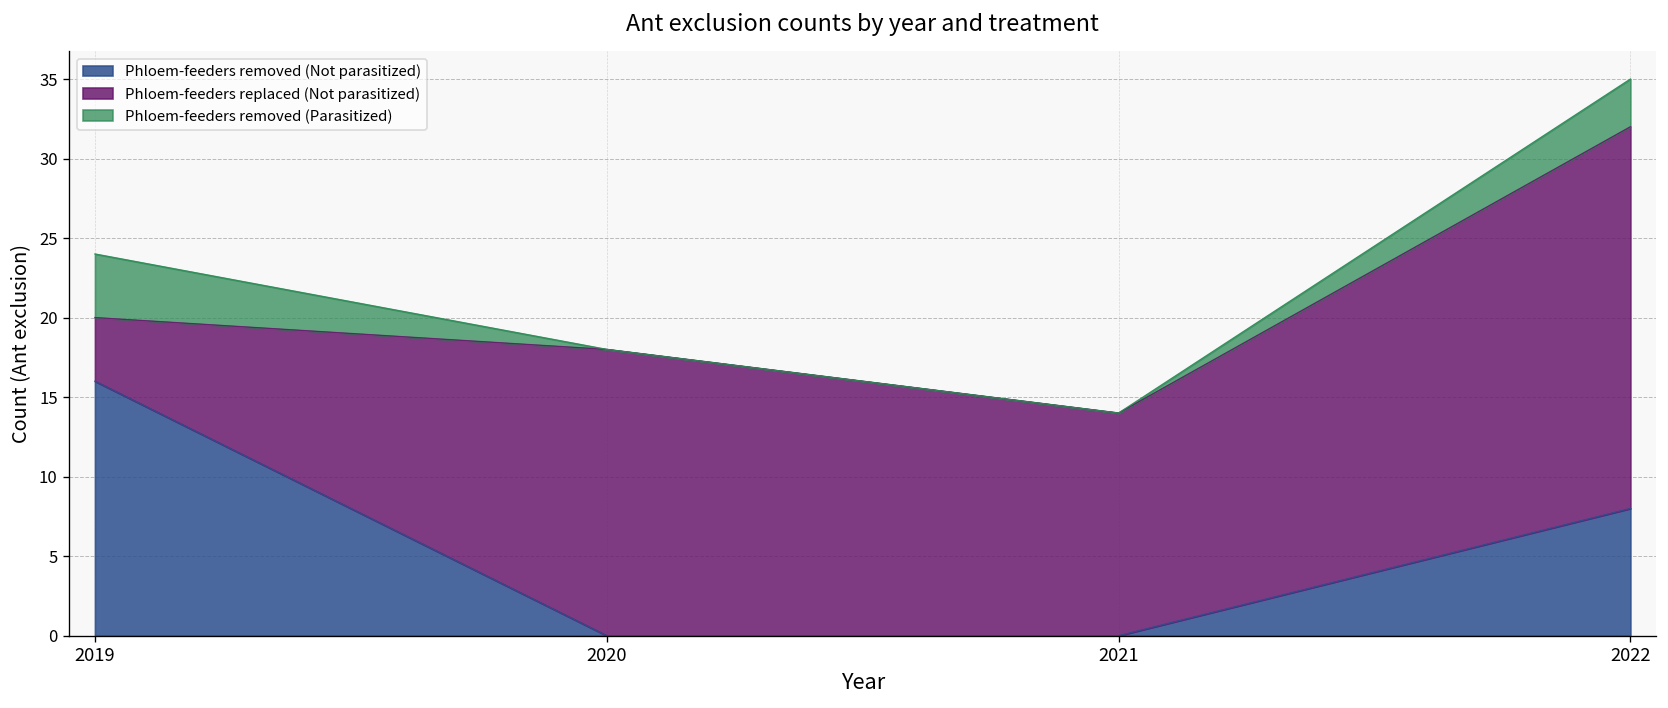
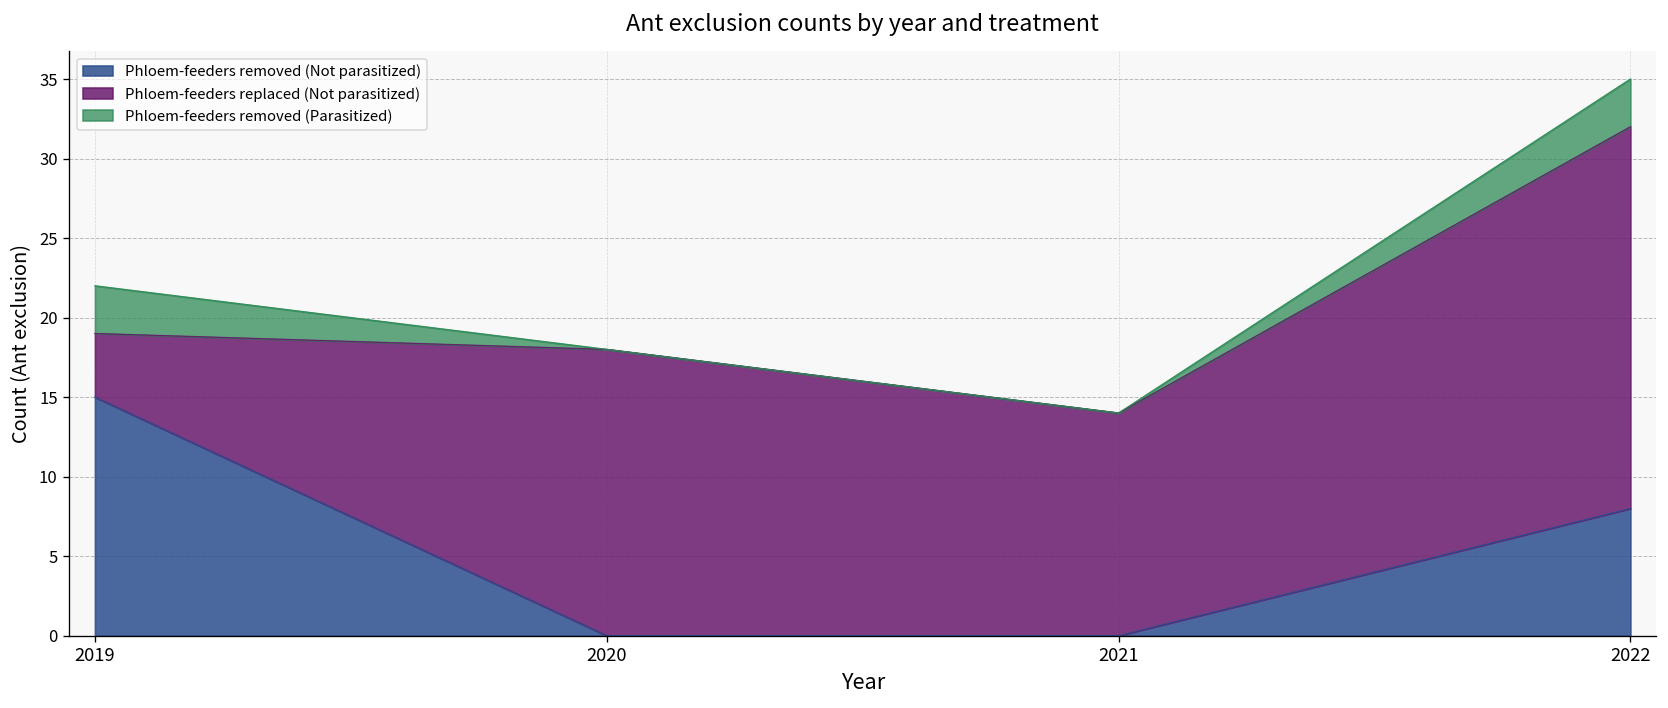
  {
    "Phloem-feeders removed (Not parasitized)": {
-     "2019": 16,
+     "2019": 15,
      "2020": 0,
      "2021": 0,
      "2022": 8
    },
    "Phloem-feeders replaced (Not parasitized)": {
      "2019": 4,
      "2022": 24
    },
    "Phloem-feeders removed (Parasitized)": {
-     "2019": 4,
+     "2019": 3,
      "2022": 3
    }
  }
